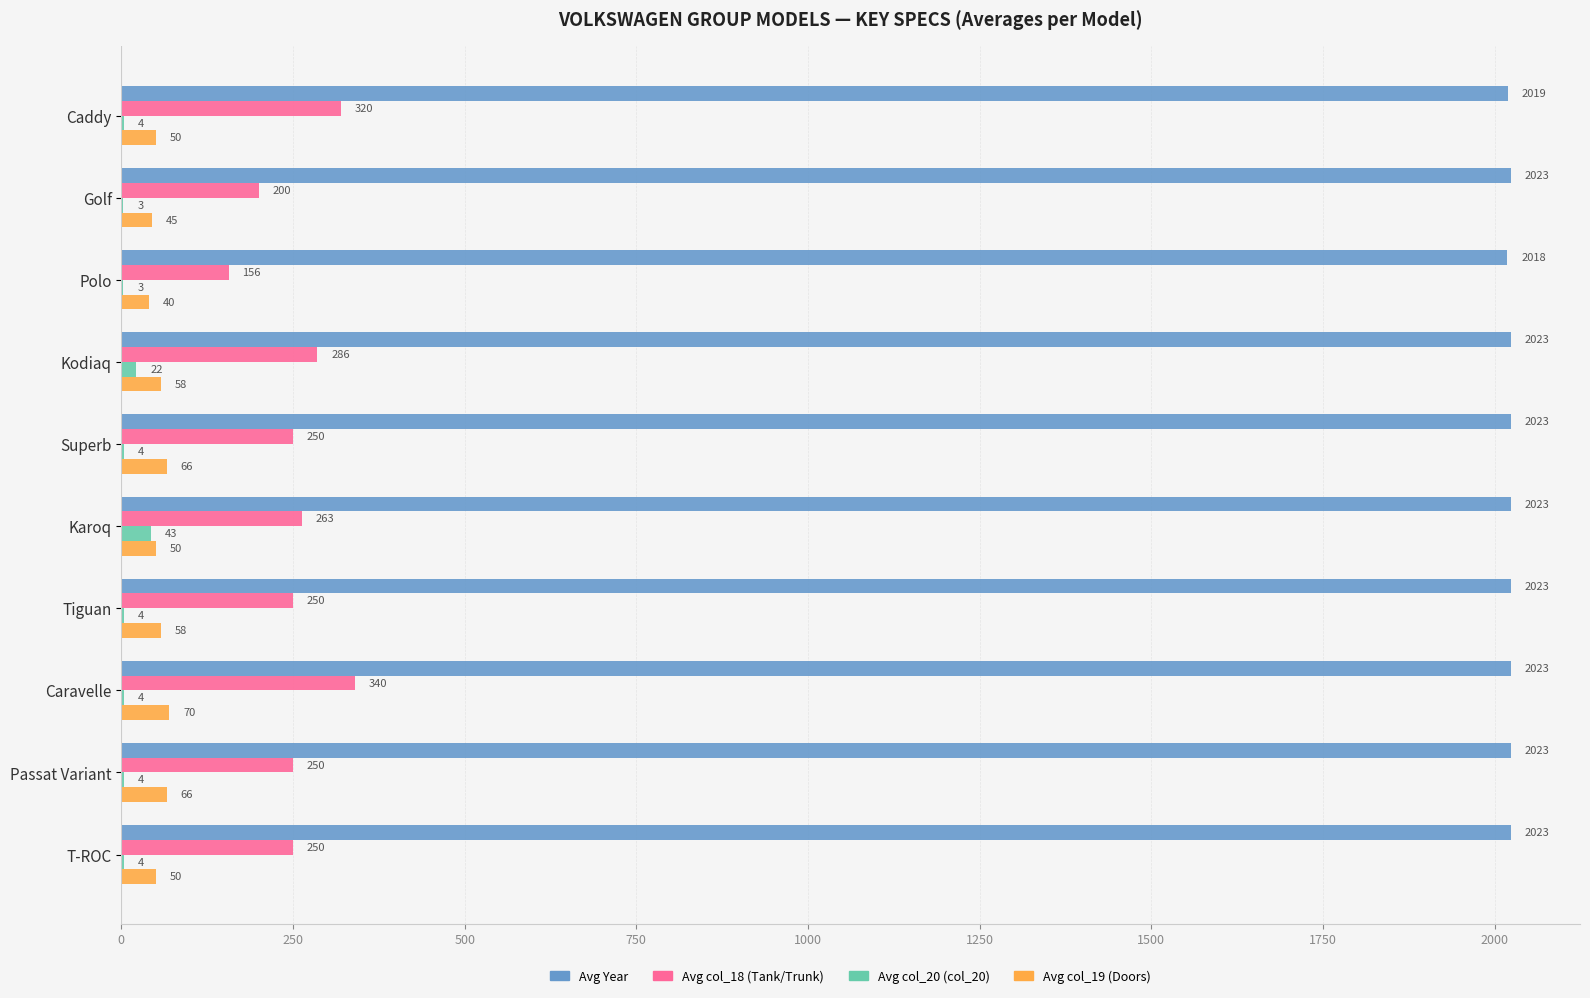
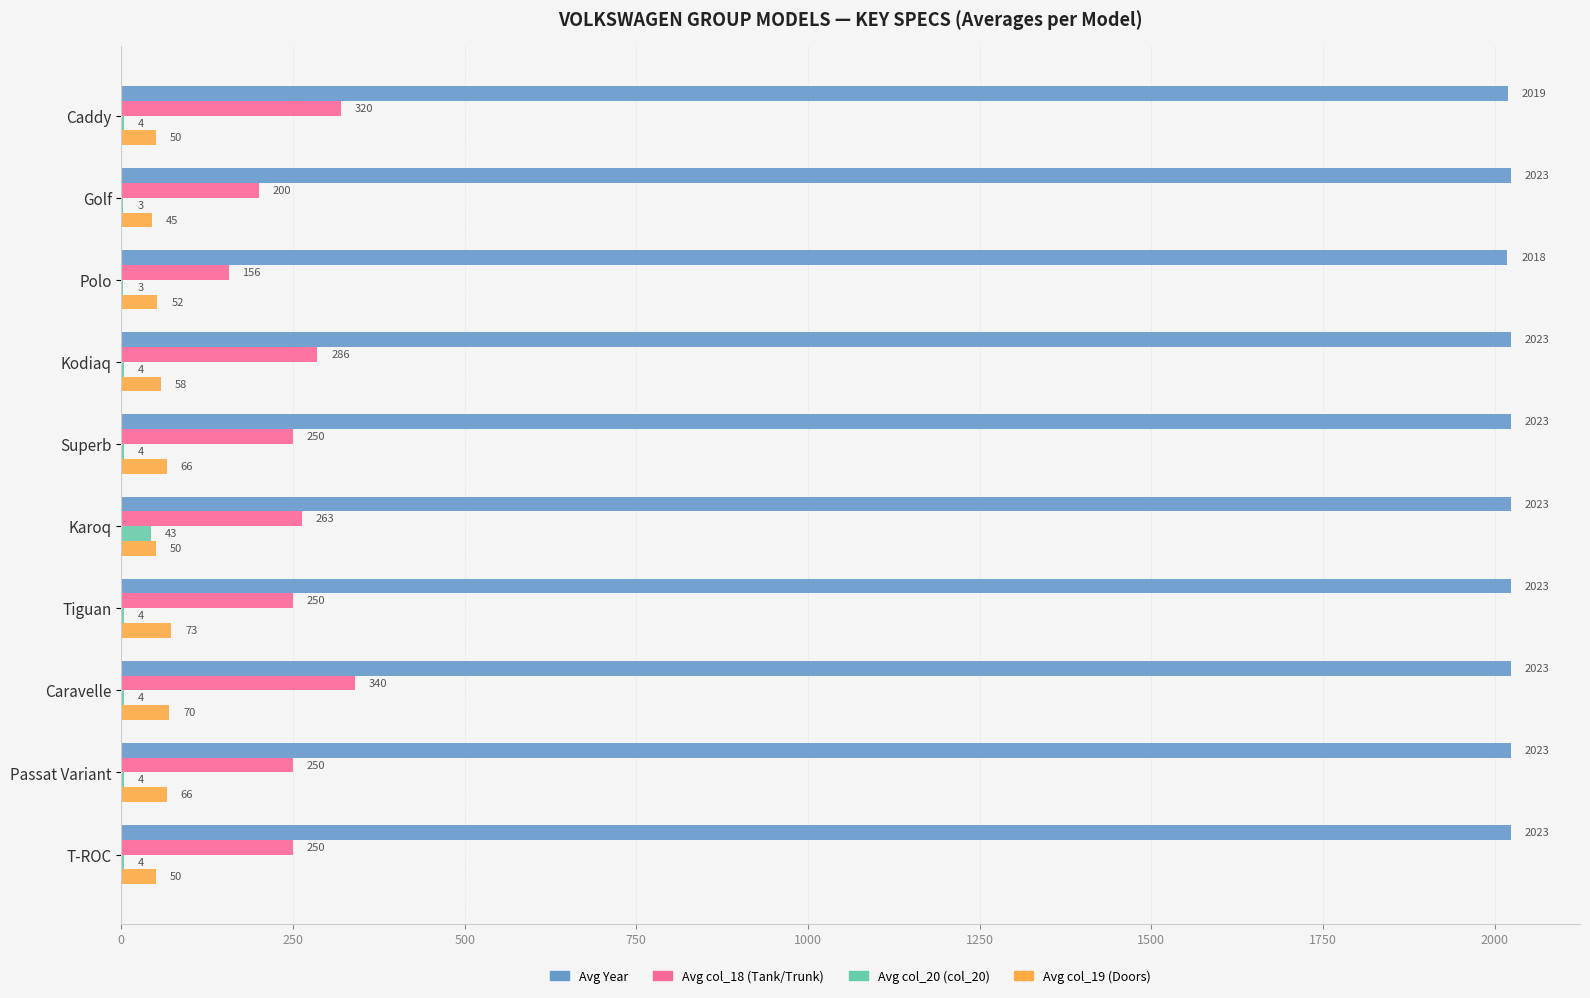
  {
    "Avg Year": {
      "Caddy": 2019,
      "Golf": 2023,
      "Polo": 2018,
      "Kodiaq": 2023,
      "Superb": 2023,
      "Karoq": 2023,
      "Tiguan": 2023,
      "Caravelle": 2023,
      "Passat Variant": 2023,
      "T-ROC": 2023
    },
    "Avg col_18 (Tank/Trunk)": {
      "Caddy": 320,
      "Golf": 200,
      "Polo": 156,
      "Kodiaq": 286,
      "Superb": 250,
      "Karoq": 263,
      "Tiguan": 250,
      "Caravelle": 340,
      "Passat Variant": 250,
      "T-ROC": 250
    },
    "Avg col_20 (col_20)": {
      "Caddy": 4,
      "Golf": 3,
      "Polo": 3,
-     "Kodiaq": 22,
+     "Kodiaq": 4,
      "Superb": 4,
      "Karoq": 43,
      "Tiguan": 4,
      "Caravelle": 4,
      "Passat Variant": 4,
      "T-ROC": 4
    },
    "Avg col_19 (Doors)": {
      "Caddy": 50,
      "Golf": 45,
-     "Polo": 40,
+     "Polo": 52,
      "Kodiaq": 58,
      "Superb": 66,
      "Karoq": 50,
-     "Tiguan": 58,
+     "Tiguan": 73,
      "Caravelle": 70,
      "Passat Variant": 66,
      "T-ROC": 50
    }
  }
